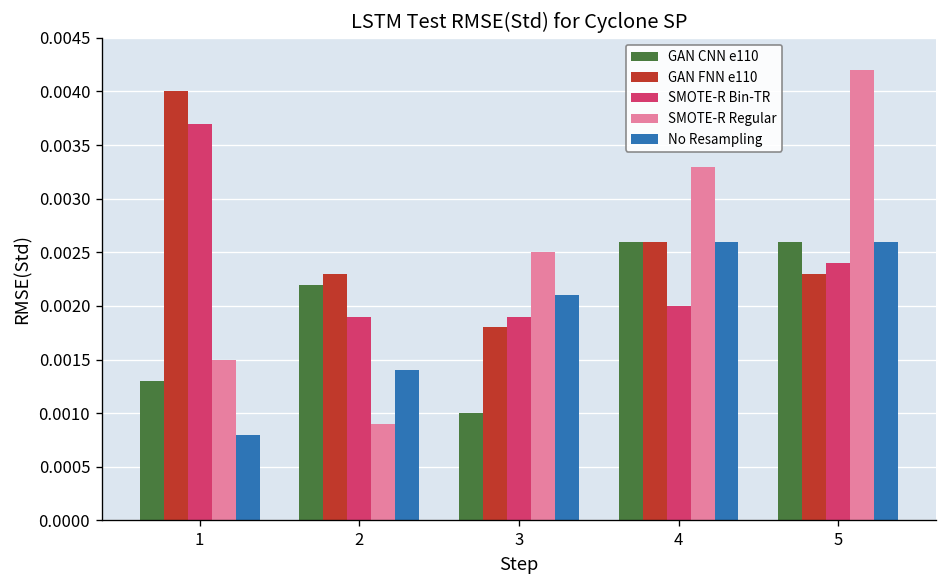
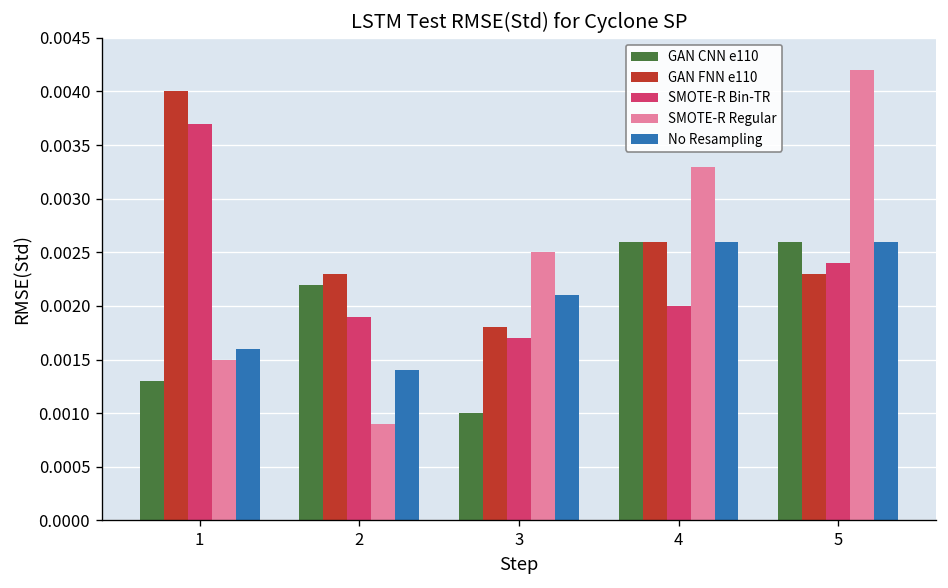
  {
    "GAN CNN e110": {
      "1": 0.0013,
      "2": 0.0022,
      "3": 0.0010,
      "4": 0.0026,
      "5": 0.0026
    },
    "GAN FNN e110": {
      "1": 0.0040,
      "2": 0.0023,
      "3": 0.0018,
      "4": 0.0026,
      "5": 0.0023
    },
    "SMOTE-R Bin-TR": {
      "1": 0.0037,
      "2": 0.0019,
-     "3": 0.0019,
+     "3": 0.0017,
      "4": 0.0020,
      "5": 0.0024
    },
    "SMOTE-R Regular": {
      "1": 0.0015,
      "2": 0.0009,
      "3": 0.0025,
      "4": 0.0033,
      "5": 0.0042
    },
    "No Resampling": {
-     "1": 0.0008,
+     "1": 0.0016,
      "2": 0.0014,
      "3": 0.0021,
      "4": 0.0026,
      "5": 0.0026
    }
  }
